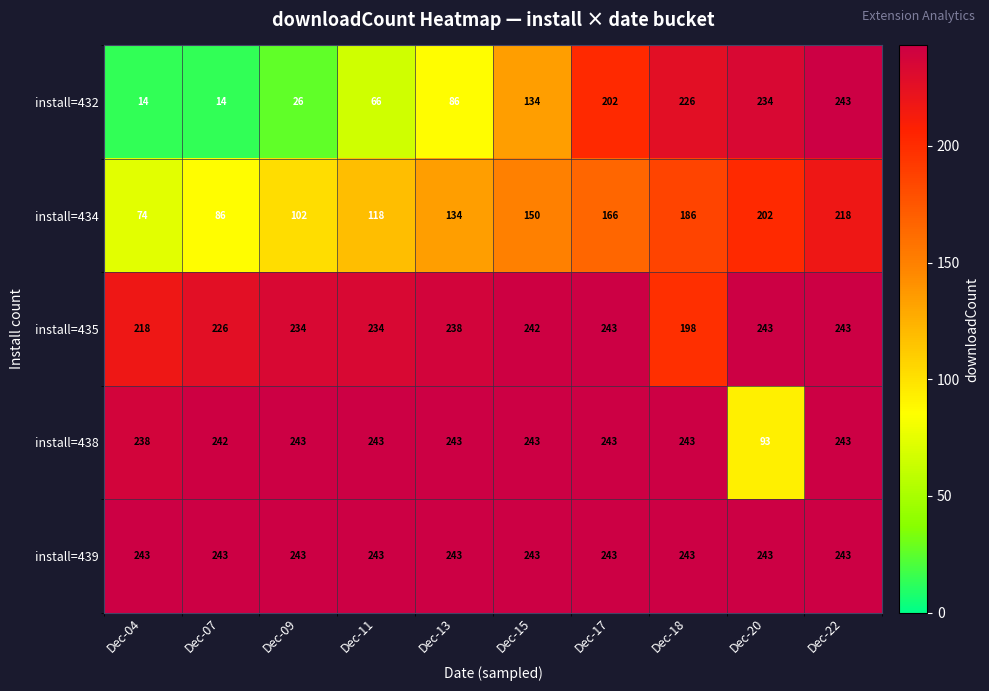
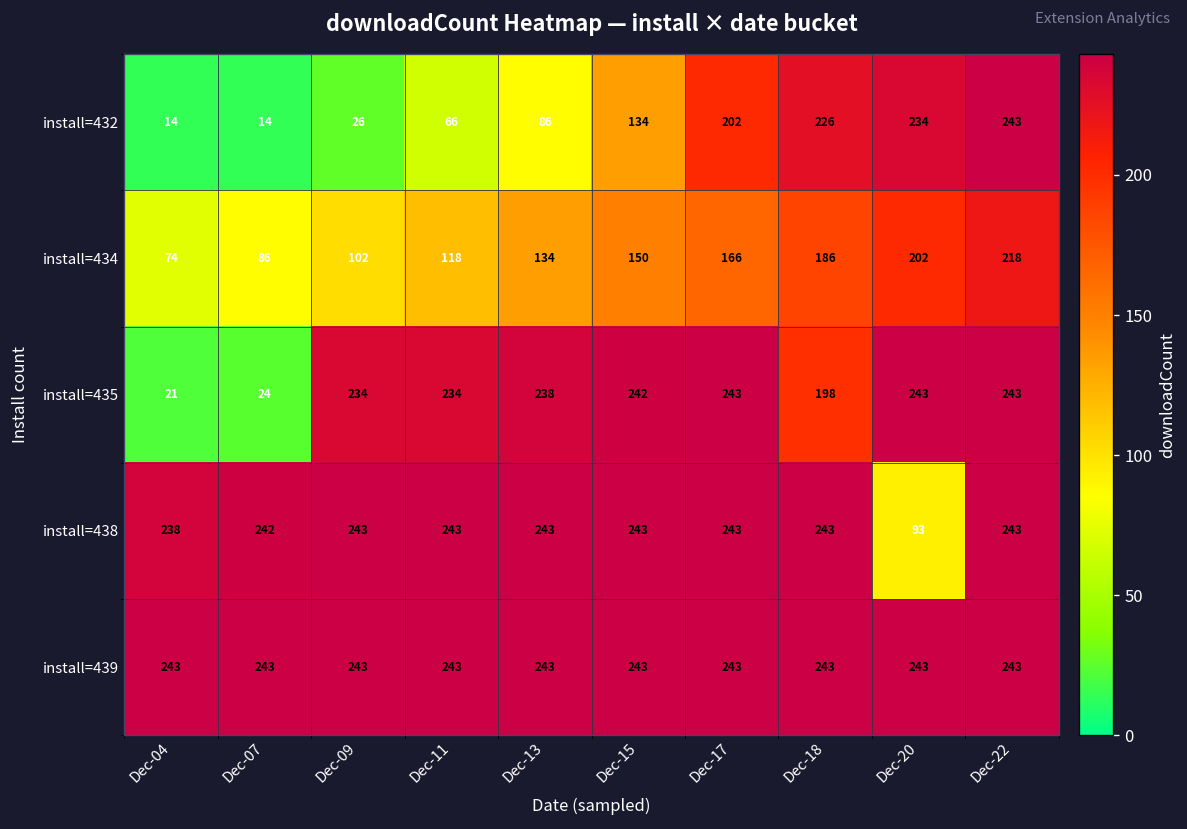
  {
    "install=432": {
      "Dec-04": 14,
      "Dec-07": 14,
      "Dec-09": 26,
      "Dec-11": 66,
      "Dec-13": 86,
      "Dec-15": 134,
      "Dec-17": 202,
      "Dec-18": 226,
      "Dec-20": 234,
      "Dec-22": 243
    },
    "install=434": {
      "Dec-04": 74,
      "Dec-07": 86,
      "Dec-09": 102,
      "Dec-11": 118,
      "Dec-13": 134,
      "Dec-15": 150,
      "Dec-17": 166,
      "Dec-18": 186,
      "Dec-20": 202,
      "Dec-22": 218
    },
    "install=435": {
-     "Dec-04": 218,
-     "Dec-07": 226,
+     "Dec-04": 21,
+     "Dec-07": 24,
      "Dec-09": 234,
      "Dec-11": 234,
      "Dec-13": 238,
      "Dec-15": 242,
      "Dec-17": 243,
      "Dec-18": 198,
      "Dec-20": 243,
      "Dec-22": 243
    },
    "install=438": {
      "Dec-04": 238,
      "Dec-07": 242,
      "Dec-09": 243,
      "Dec-11": 243,
      "Dec-13": 243,
      "Dec-15": 243,
      "Dec-17": 243,
      "Dec-18": 243,
      "Dec-20": 93,
      "Dec-22": 243
    },
    "install=439": {
      "Dec-04": 243,
      "Dec-07": 243,
      "Dec-09": 243,
      "Dec-11": 243,
      "Dec-13": 243,
      "Dec-15": 243,
      "Dec-17": 243,
      "Dec-18": 243,
      "Dec-20": 243,
      "Dec-22": 243
    }
  }
